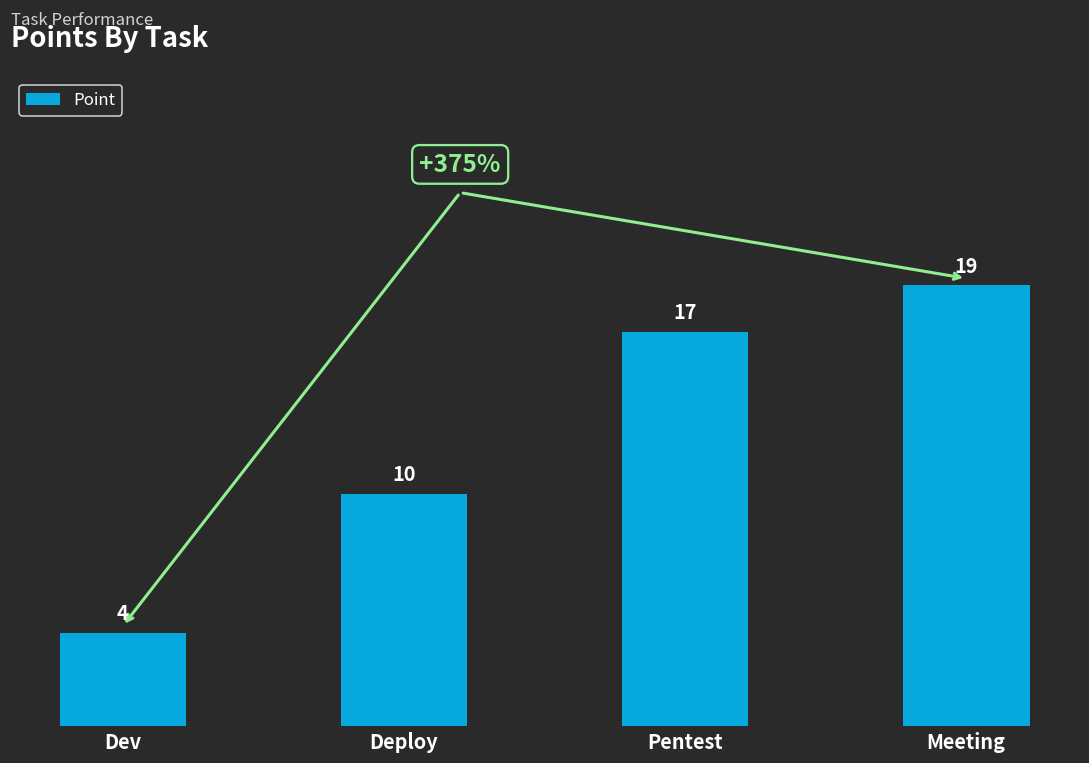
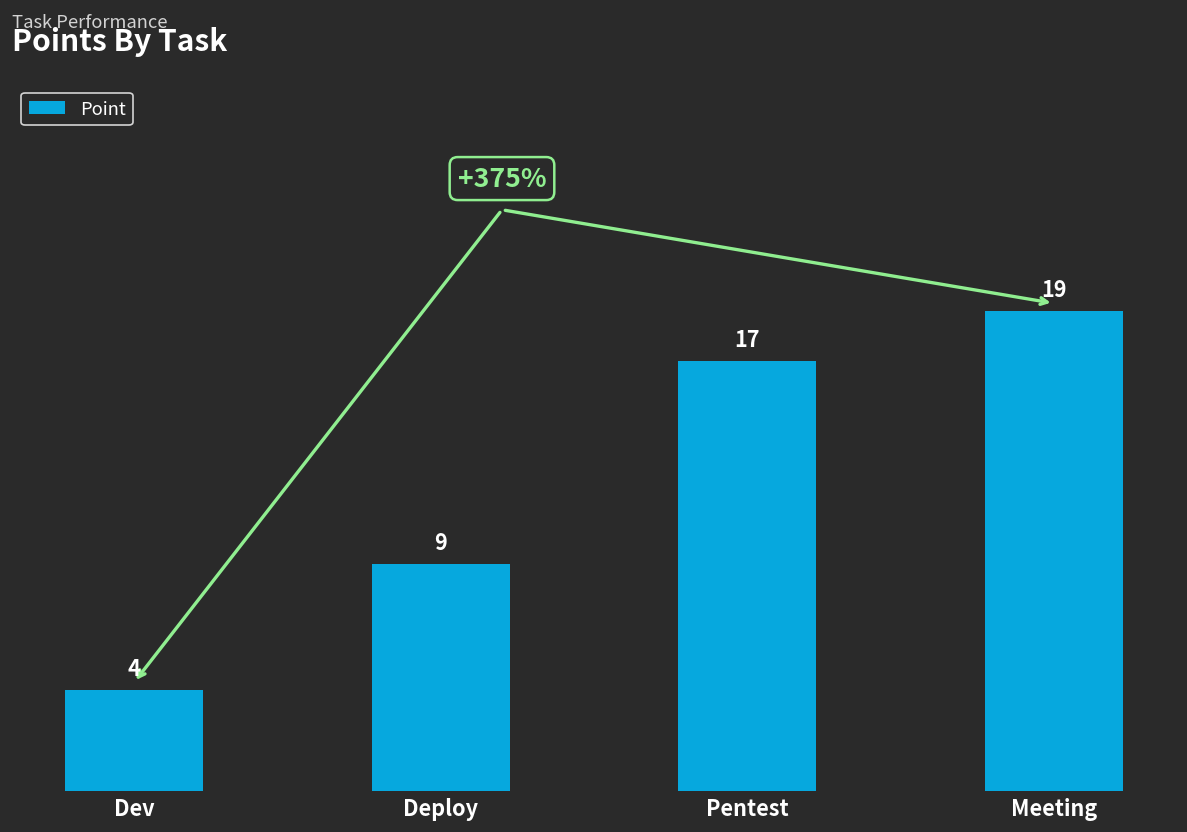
  {
    "Dev": 4,
-   "Deploy": 10,
+   "Deploy": 9,
    "Pentest": 17,
    "Meeting": 19
  }
